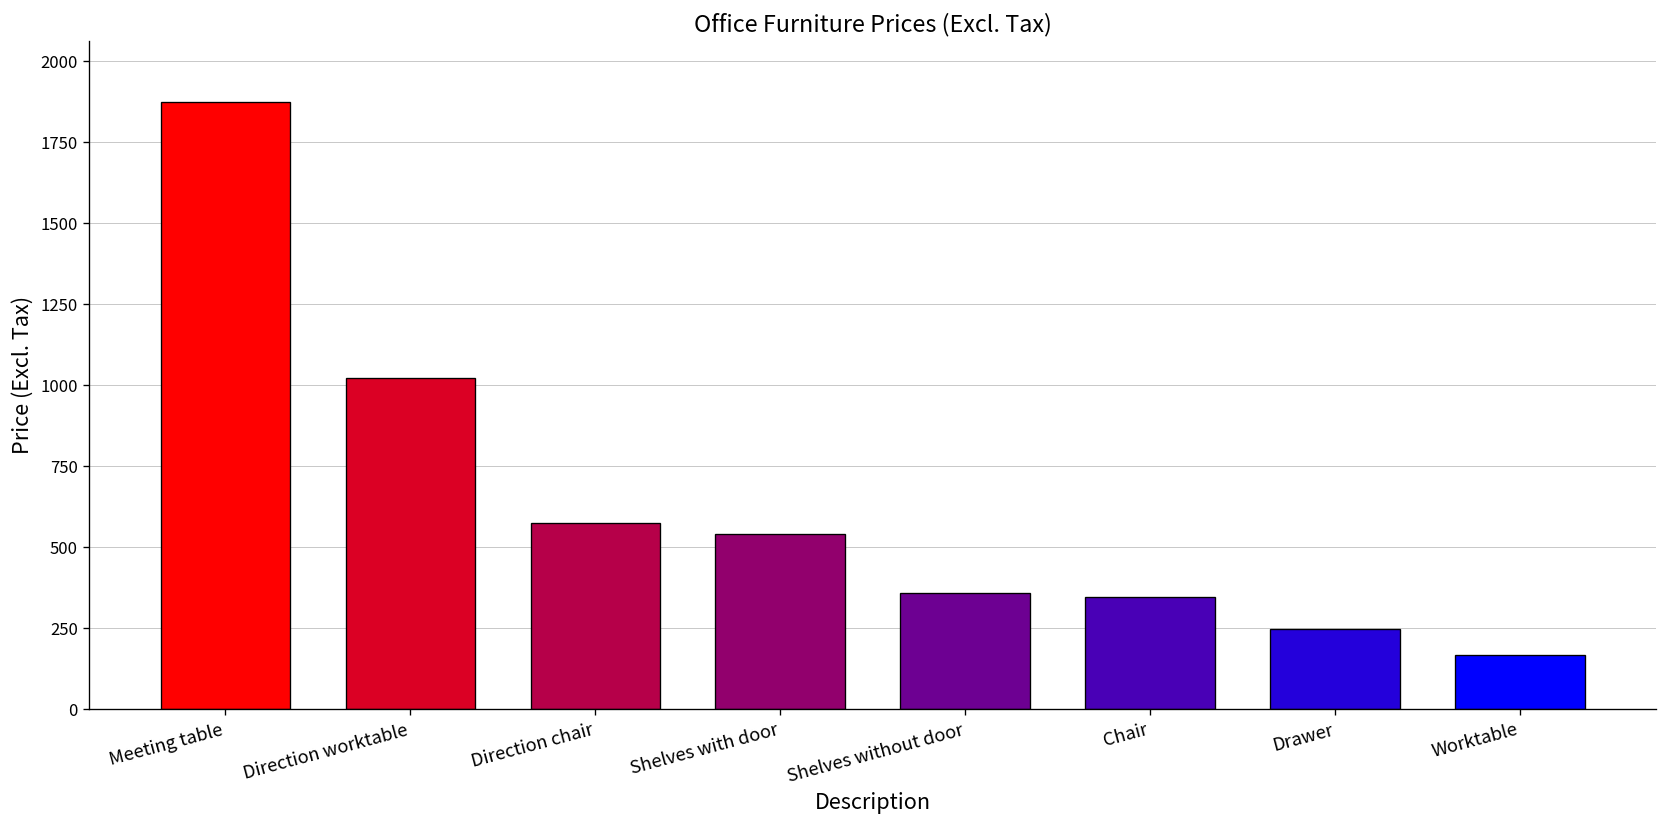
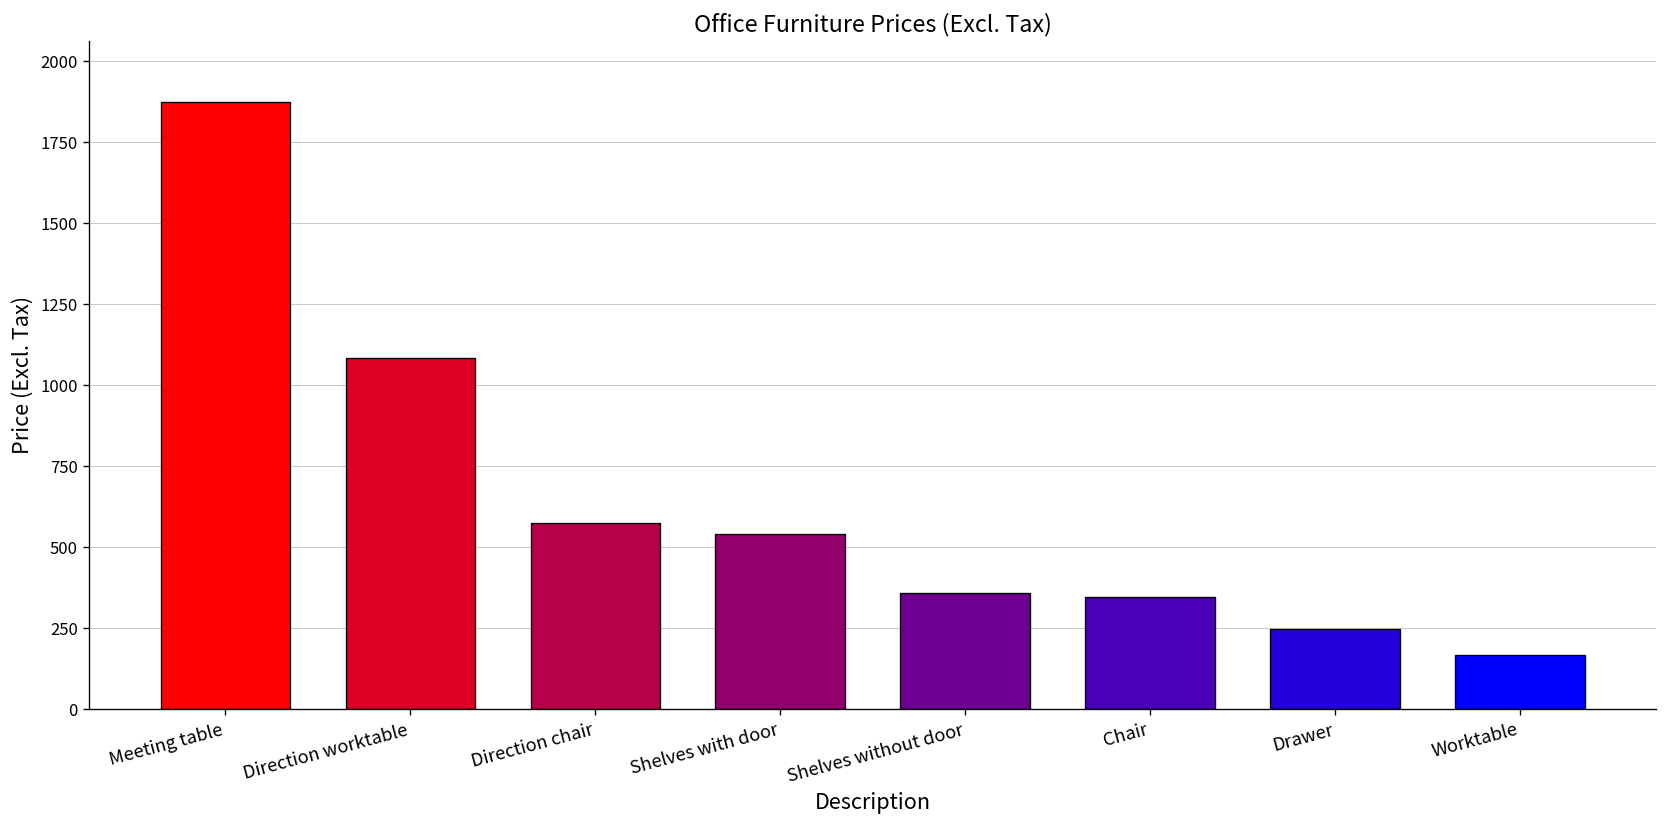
  {
    "Meeting table": 1870,
-   "Direction worktable": 1020,
+   "Direction worktable": 1090,
    "Direction chair": 580,
    "Shelves with door": 540,
    "Shelves without door": 360,
    "Chair": 350,
    "Drawer": 250,
    "Worktable": 170
  }
